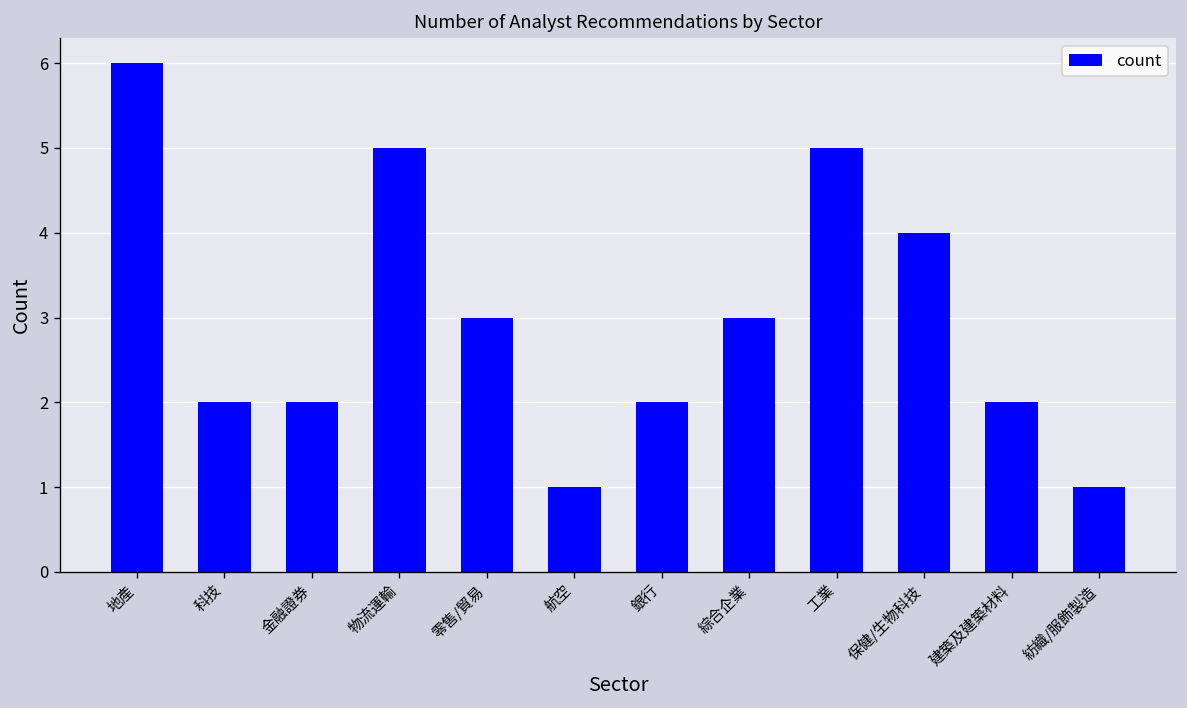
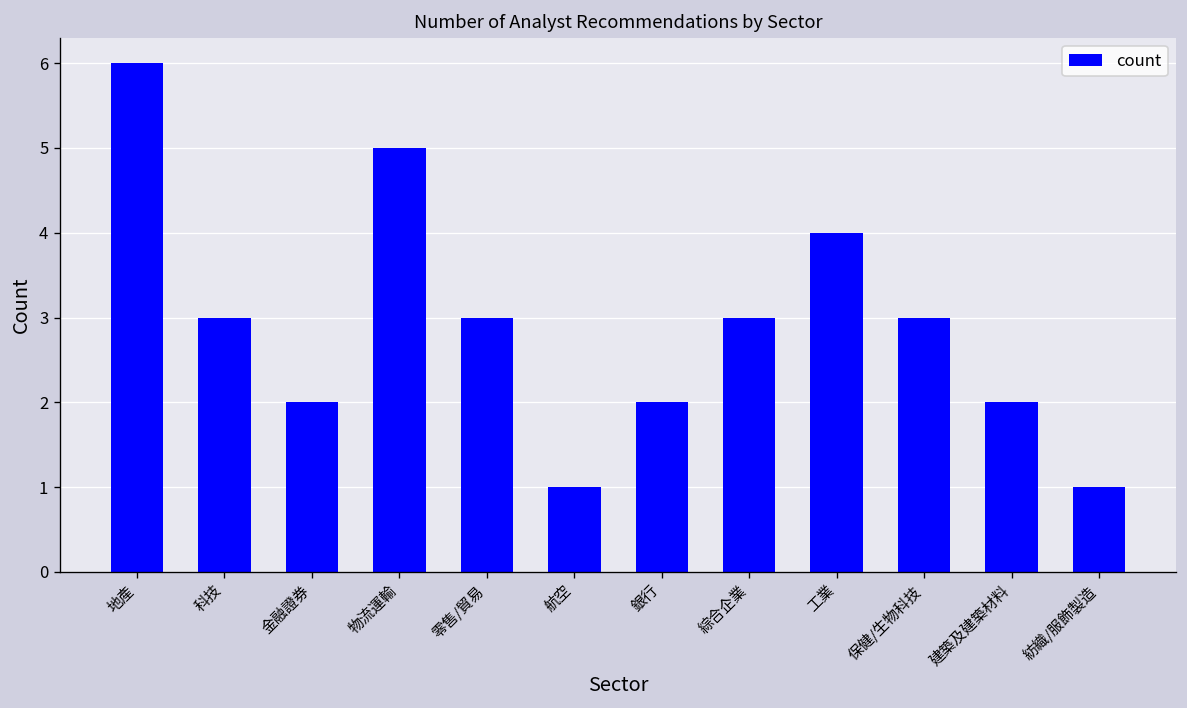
  {
    "地產": 6,
-   "科技": 2,
+   "科技": 3,
    "金融證券": 2,
    "物流運輸": 5,
    "零售/貿易": 3,
    "航空": 1,
    "銀行": 2,
    "綜合企業": 3,
-   "工業": 5,
-   "保健/生物科技": 4,
+   "工業": 4,
+   "保健/生物科技": 3,
    "建築及建築材料": 2,
    "紡織/服飾製造": 1
  }
